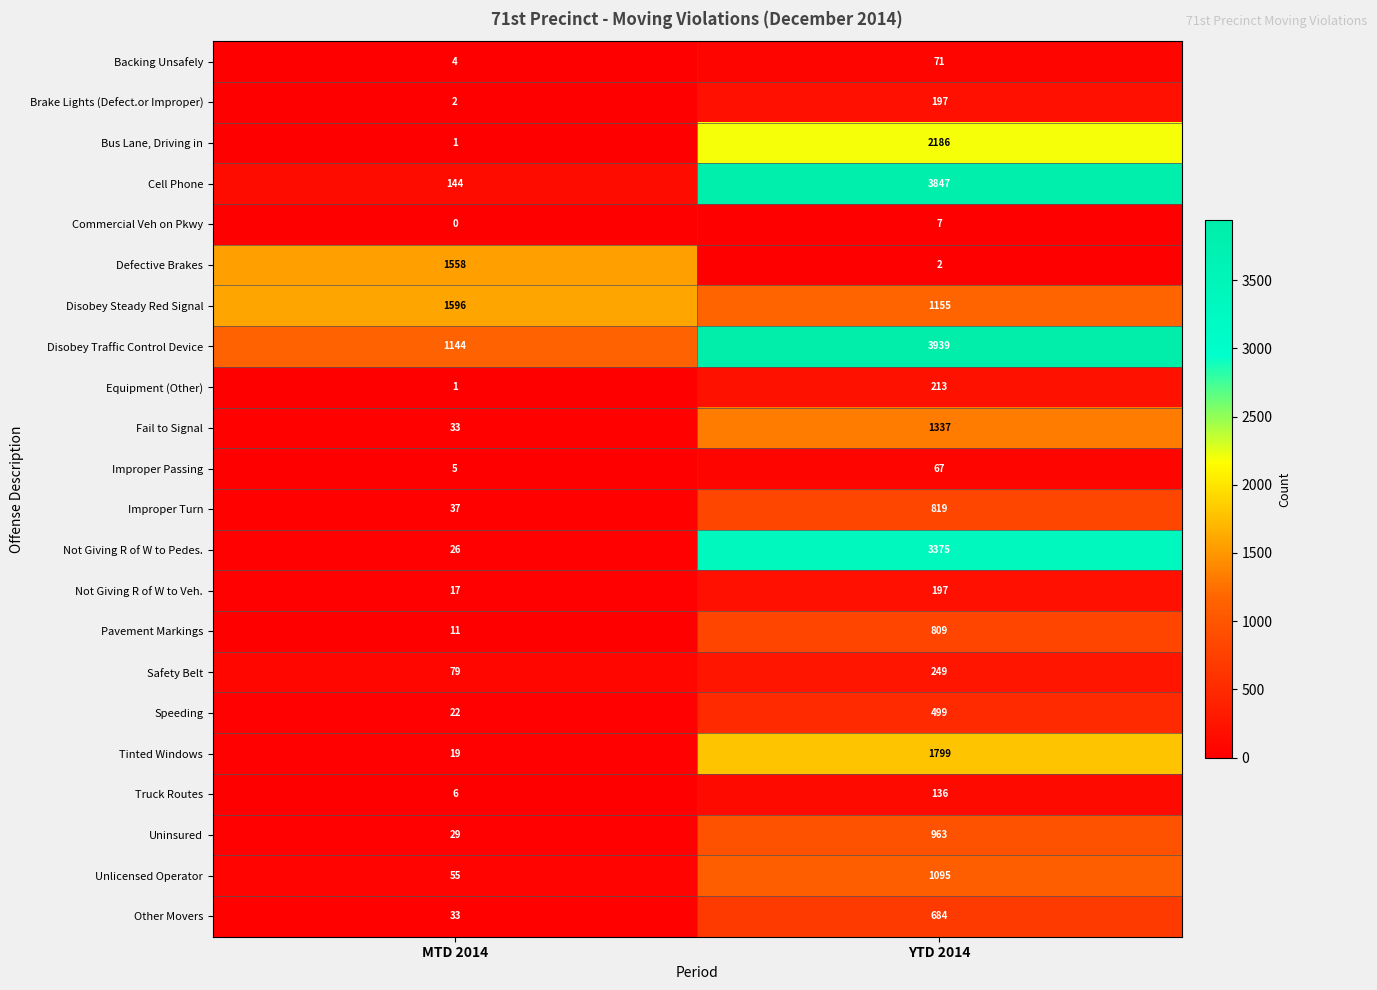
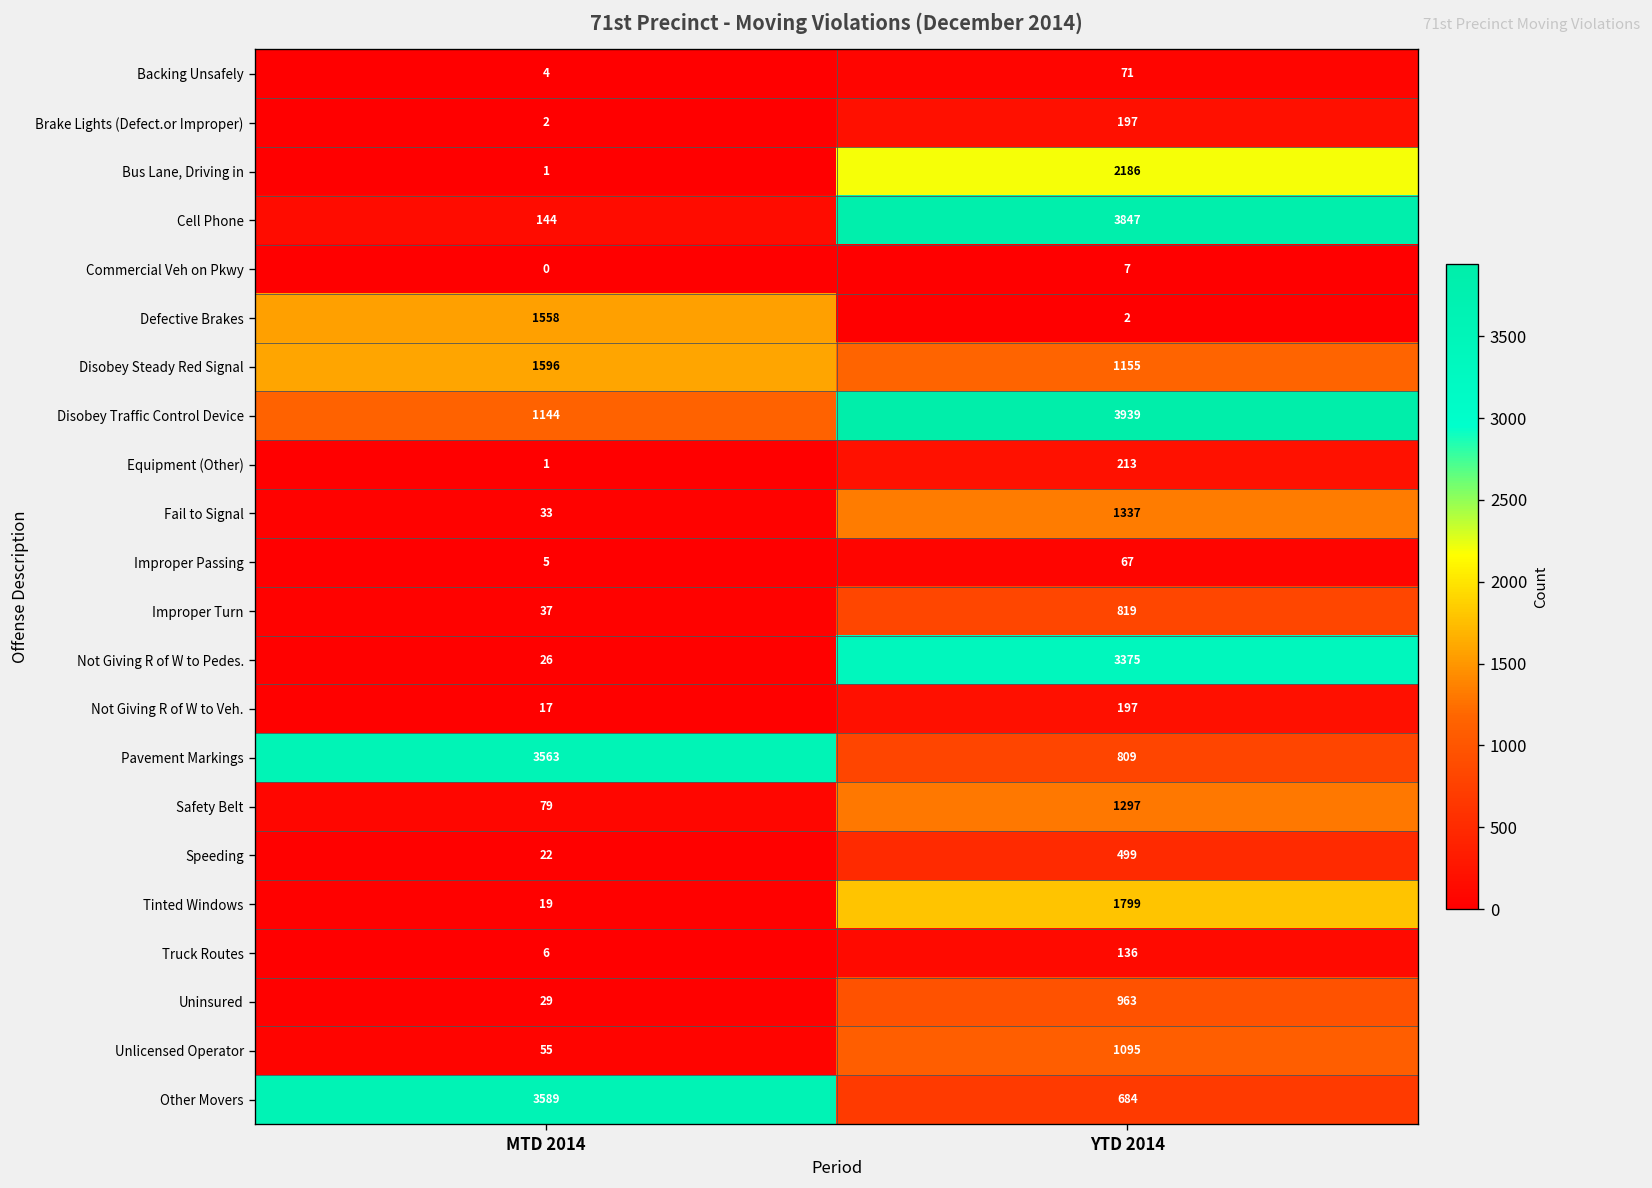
  {
    "Backing Unsafely": {
      "MTD 2014": 4,
      "YTD 2014": 71
    },
    "Brake Lights (Defect.or Improper)": {
      "MTD 2014": 2,
      "YTD 2014": 197
    },
    "Bus Lane, Driving in": {
      "MTD 2014": 1,
      "YTD 2014": 2186
    },
    "Cell Phone": {
      "MTD 2014": 144,
      "YTD 2014": 3847
    },
    "Commercial Veh on Pkwy": {
      "MTD 2014": 0,
      "YTD 2014": 7
    },
    "Defective Brakes": {
      "MTD 2014": 1558,
      "YTD 2014": 2
    },
    "Disobey Steady Red Signal": {
      "MTD 2014": 1596,
      "YTD 2014": 1155
    },
    "Disobey Traffic Control Device": {
      "MTD 2014": 1144,
      "YTD 2014": 3939
    },
    "Equipment (Other)": {
      "MTD 2014": 1,
      "YTD 2014": 213
    },
    "Fail to Signal": {
      "MTD 2014": 33,
      "YTD 2014": 1337
    },
    "Improper Passing": {
      "MTD 2014": 5,
      "YTD 2014": 67
    },
    "Improper Turn": {
      "MTD 2014": 37,
      "YTD 2014": 819
    },
    "Not Giving R of W to Pedes.": {
      "MTD 2014": 26,
      "YTD 2014": 3375
    },
    "Not Giving R of W to Veh.": {
      "MTD 2014": 17,
      "YTD 2014": 197
    },
    "Pavement Markings": {
-     "MTD 2014": 11,
+     "MTD 2014": 3563,
      "YTD 2014": 809
    },
    "Safety Belt": {
      "MTD 2014": 79,
-     "YTD 2014": 249
+     "YTD 2014": 1297
    },
    "Speeding": {
      "MTD 2014": 22,
      "YTD 2014": 499
    },
    "Tinted Windows": {
      "MTD 2014": 19,
      "YTD 2014": 1799
    },
    "Truck Routes": {
      "MTD 2014": 6,
      "YTD 2014": 136
    },
    "Uninsured": {
      "MTD 2014": 29,
      "YTD 2014": 963
    },
    "Unlicensed Operator": {
      "MTD 2014": 55,
      "YTD 2014": 1095
    },
    "Other Movers": {
-     "MTD 2014": 33,
+     "MTD 2014": 3589,
      "YTD 2014": 684
    }
  }
